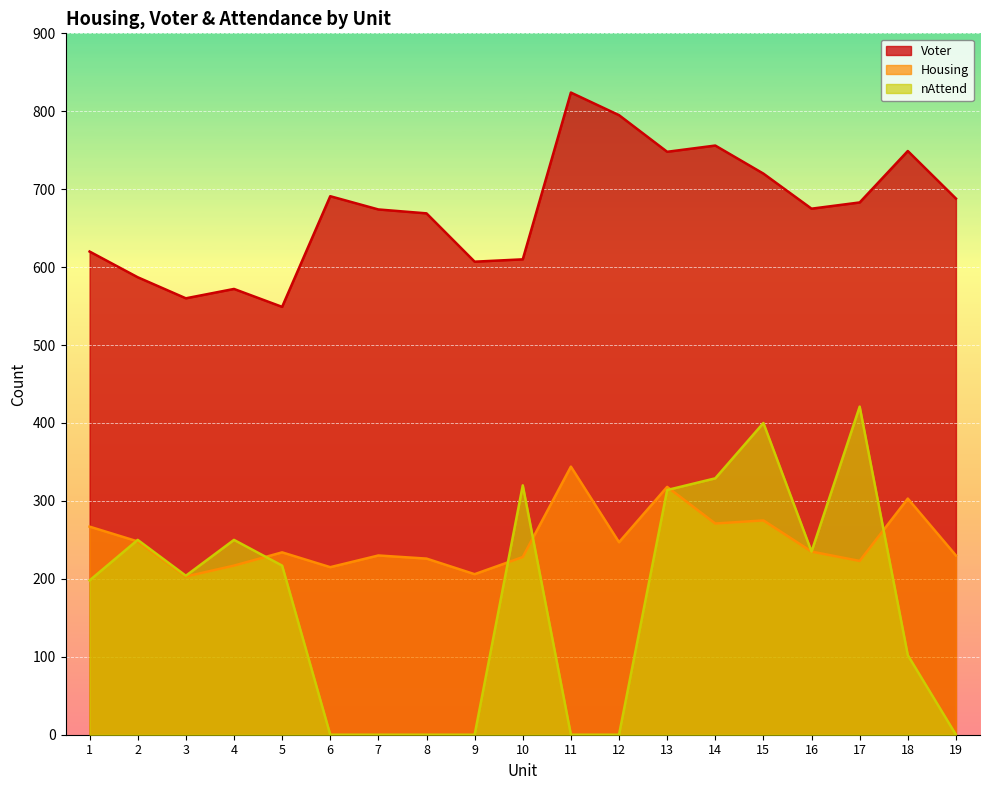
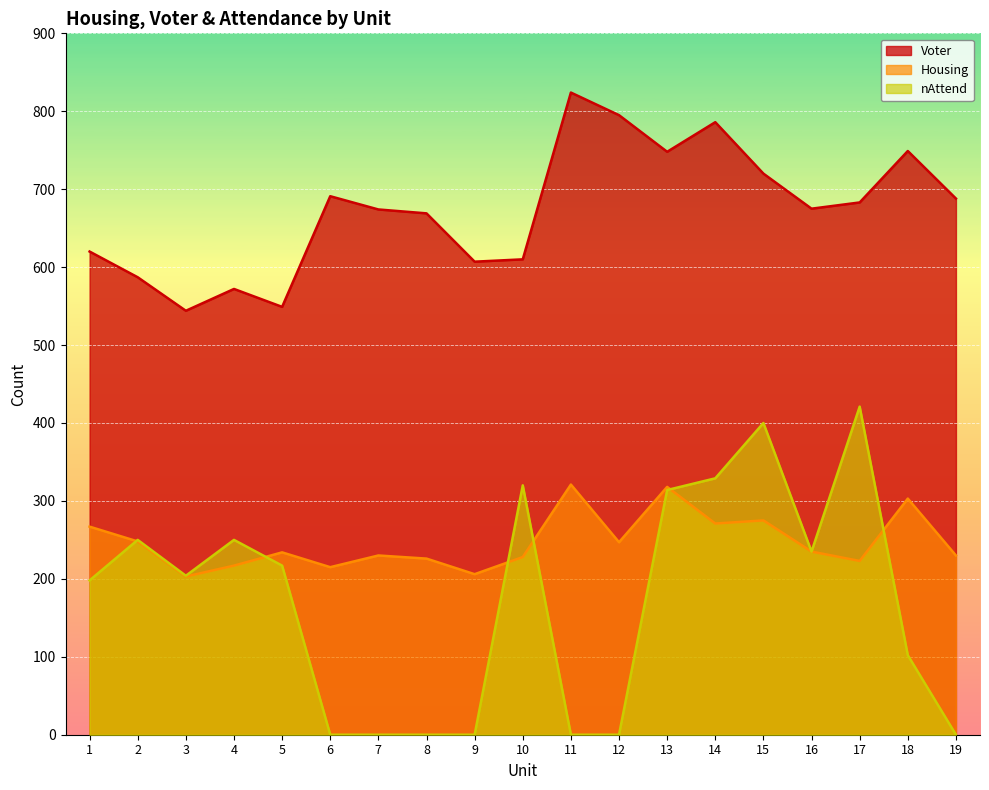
  {
    "Voter": {
      "1": 620,
      "2": 590,
-     "3": 560,
+     "3": 540,
      "4": 570,
      "5": 550,
      "6": 690,
      "7": 670,
      "8": 670,
      "9": 610,
      "10": 610,
      "11": 820,
      "12": 800,
      "13": 750,
-     "14": 760,
+     "14": 790,
      "15": 720,
      "16": 680,
      "17": 680,
      "18": 750,
      "19": 690
    },
    "Housing": {
      "1": 270,
      "4": 220,
      "5": 230,
      "6": 220,
      "7": 230,
      "8": 230,
      "9": 210,
      "10": 230,
-     "11": 340,
+     "11": 320,
      "12": 250,
      "13": 320,
      "14": 270,
      "15": 280,
      "17": 220,
      "18": 300,
      "19": 230
    },
    "nAttend": {
      "1": 200,
      "4": 250,
      "5": 220,
      "6": 0,
      "7": 0,
      "8": 0,
      "9": 0,
      "10": 320,
      "11": 0,
      "12": 0,
      "13": 310,
      "14": 330,
      "15": 400,
      "17": 420,
      "18": 100,
      "19": 0
    }
  }
